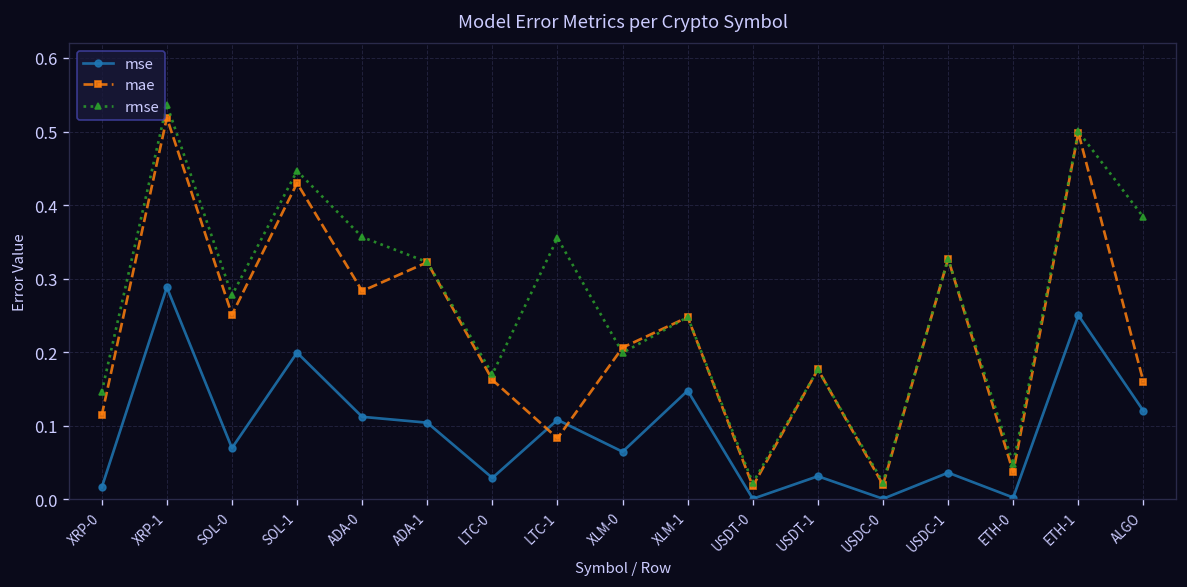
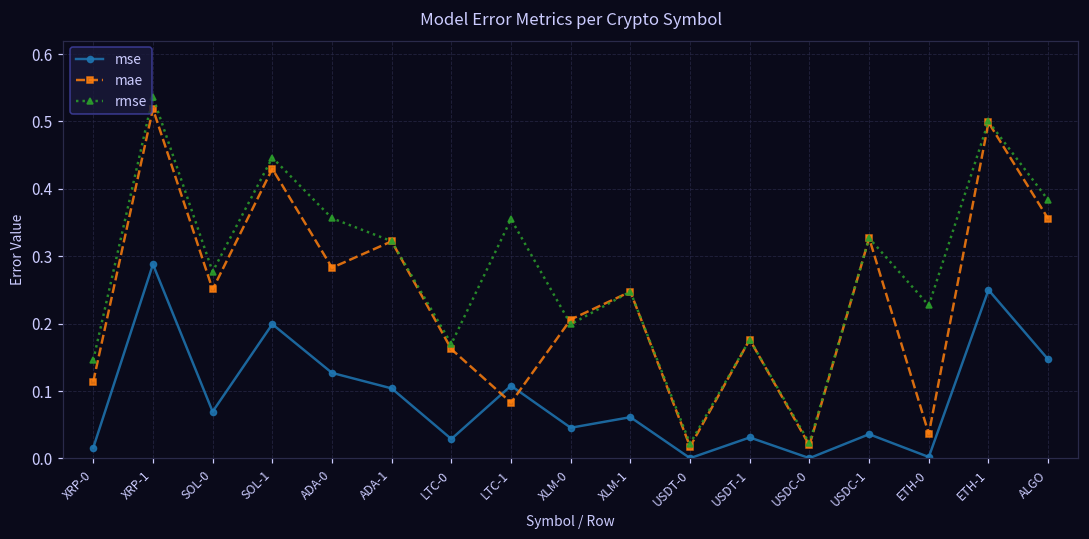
  {
    "mse": {
      "XRP-0": 0.02,
      "XRP-1": 0.29,
      "SOL-0": 0.07,
      "SOL-1": 0.20,
-     "ADA-0": 0.11,
+     "ADA-0": 0.13,
      "ADA-1": 0.10,
      "LTC-0": 0.03,
      "LTC-1": 0.11,
-     "XLM-0": 0.06,
-     "XLM-1": 0.15,
+     "XLM-0": 0.05,
+     "XLM-1": 0.06,
      "USDT-0": 0.00,
      "USDT-1": 0.03,
      "USDC-0": 0.00,
      "USDC-1": 0.04,
      "ETH-0": 0.00,
      "ETH-1": 0.25,
-     "ALGO": 0.12
+     "ALGO": 0.15
    },
    "mae": {
      "XRP-0": 0.11,
      "XRP-1": 0.52,
      "SOL-0": 0.25,
      "SOL-1": 0.43,
      "ADA-0": 0.28,
      "LTC-0": 0.16,
      "LTC-1": 0.08,
      "XLM-0": 0.21,
      "USDT-0": 0.02,
      "ETH-0": 0.04,
-     "ALGO": 0.16
+     "ALGO": 0.36
    },
    "rmse": {
      "XRP-0": 0.15,
      "XRP-1": 0.54,
      "SOL-0": 0.28,
      "SOL-1": 0.45,
      "ADA-0": 0.36,
      "LTC-0": 0.17,
      "LTC-1": 0.36,
      "XLM-0": 0.20,
      "USDT-0": 0.02,
-     "ETH-0": 0.05,
+     "ETH-0": 0.23,
      "ALGO": 0.38
    }
  }
